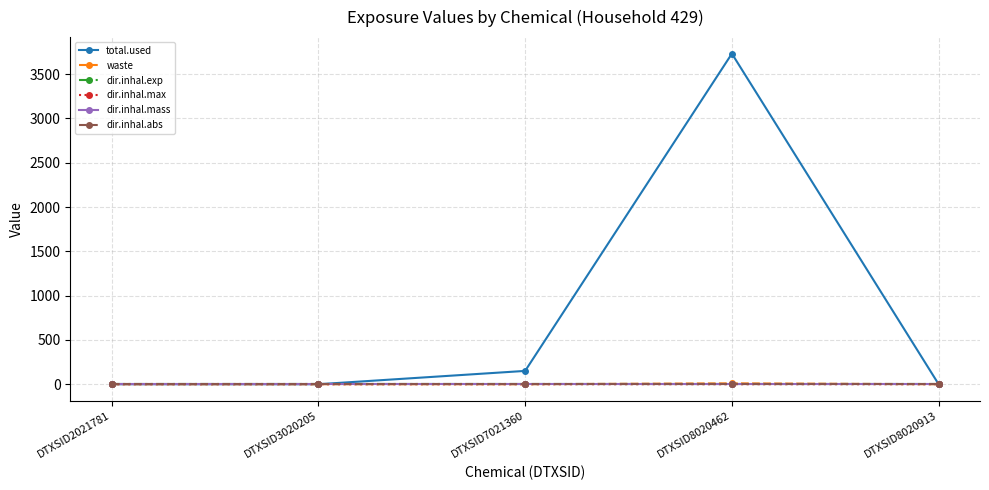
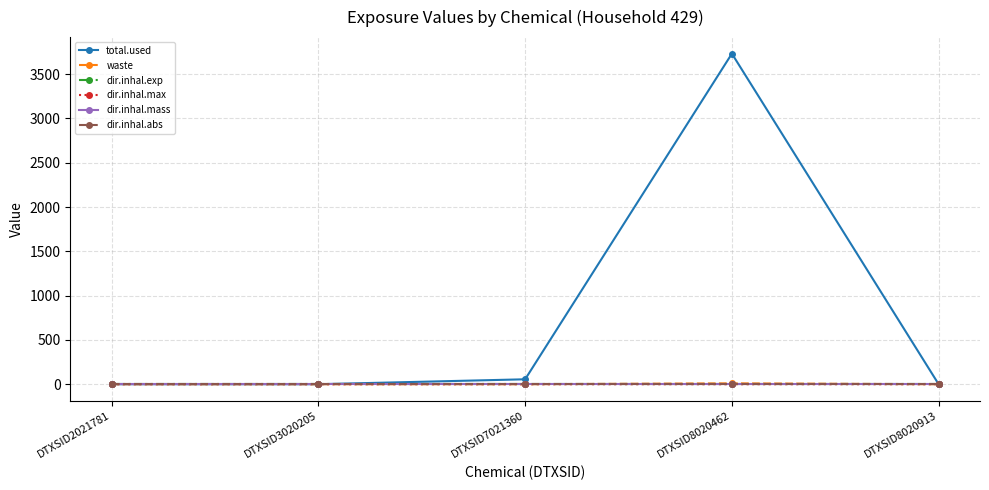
  {
    "total.used": {
-     "DTXSID7021360": 200,
+     "DTXSID7021360": 100,
      "DTXSID8020462": 3700
    }
  }
